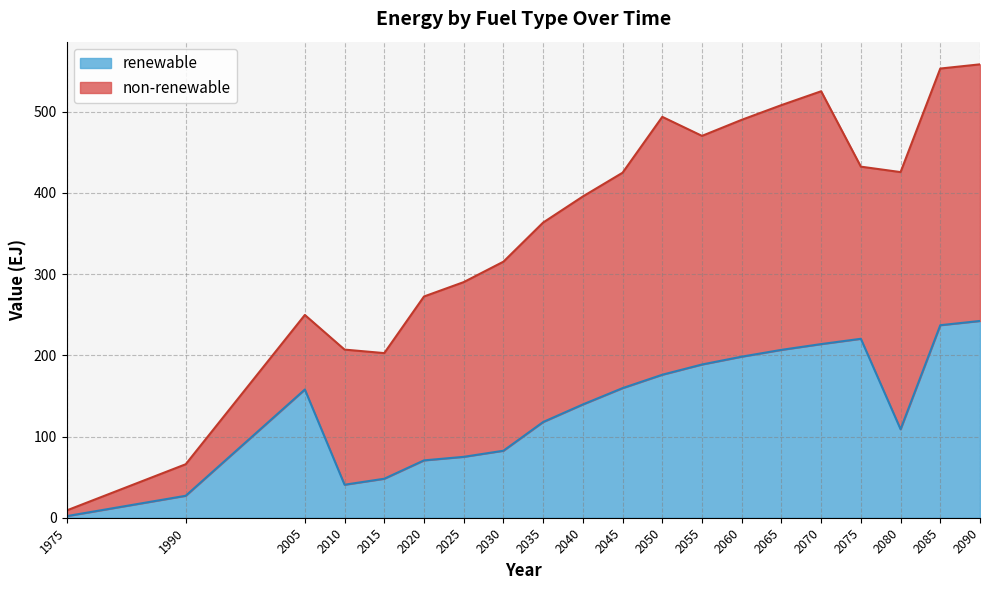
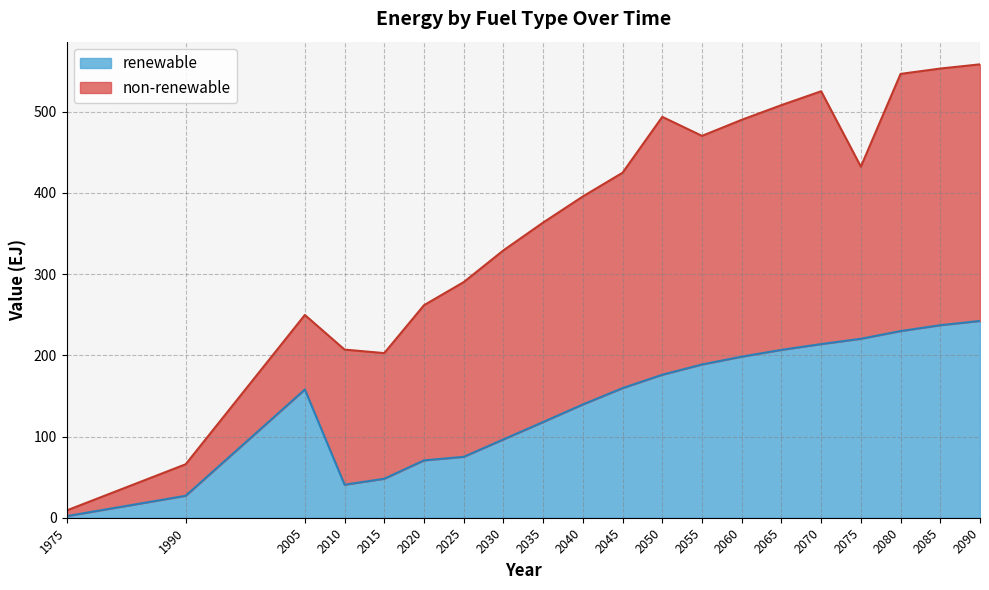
  {
    "renewable": {
      "1975": 0,
      "1990": 30,
      "2005": 160,
      "2010": 40,
      "2015": 50,
      "2020": 70,
      "2025": 80,
-     "2030": 80,
+     "2030": 100,
      "2035": 120,
      "2040": 140,
      "2045": 160,
      "2050": 180,
      "2055": 190,
      "2060": 200,
      "2065": 210,
      "2070": 210,
      "2075": 220,
-     "2080": 110,
+     "2080": 230,
      "2085": 240,
      "2090": 240
    },
    "non-renewable": {
      "1975": 10,
      "1990": 40,
      "2005": 90,
      "2010": 170,
      "2015": 150,
-     "2020": 200,
+     "2020": 190,
      "2025": 220,
      "2030": 230,
      "2035": 250,
      "2040": 260,
      "2045": 270,
      "2050": 320,
      "2055": 280,
      "2060": 290,
      "2065": 300,
      "2070": 310,
      "2075": 210,
      "2080": 320,
      "2085": 320,
      "2090": 320
    }
  }
